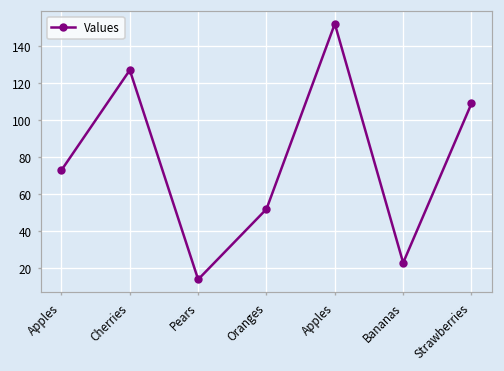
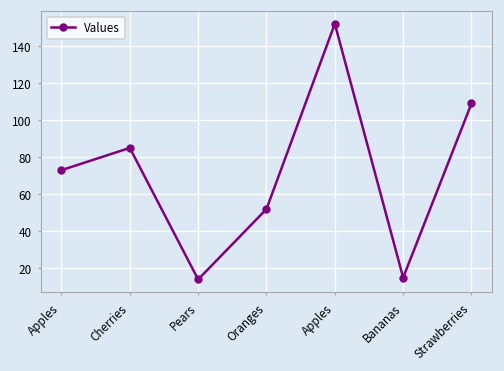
  {
-   "Cherries": 127,
+   "Cherries": 85,
    "Pears": 14,
    "Oranges": 52,
-   "Bananas": 23,
+   "Bananas": 15,
    "Strawberries": 109
  }
